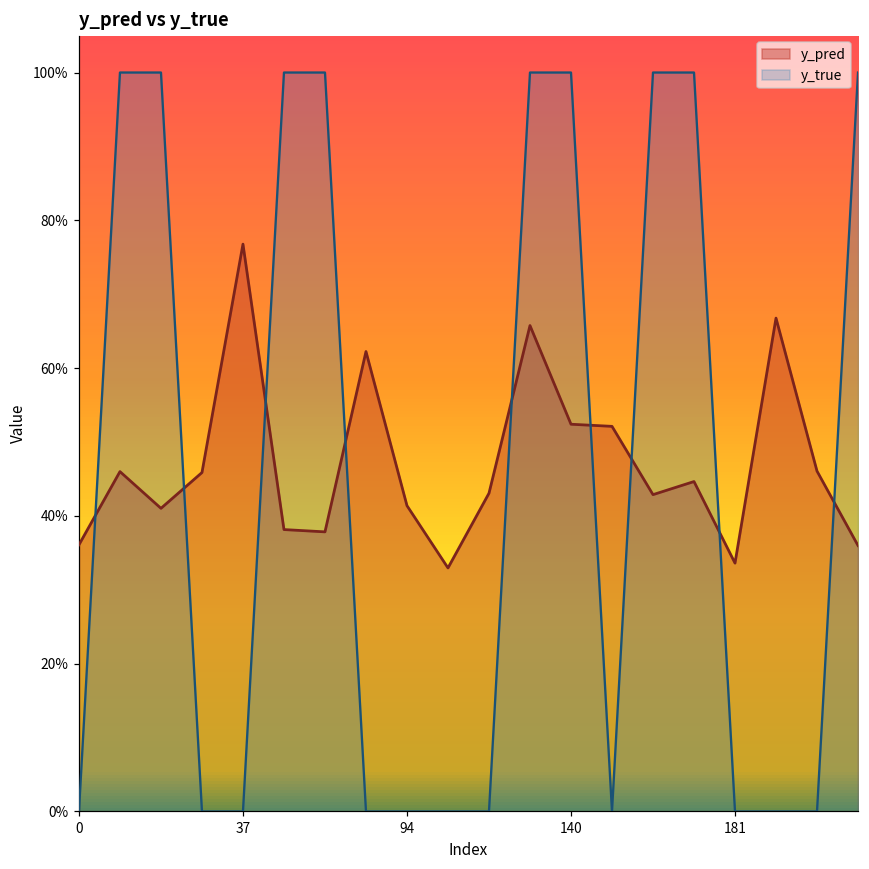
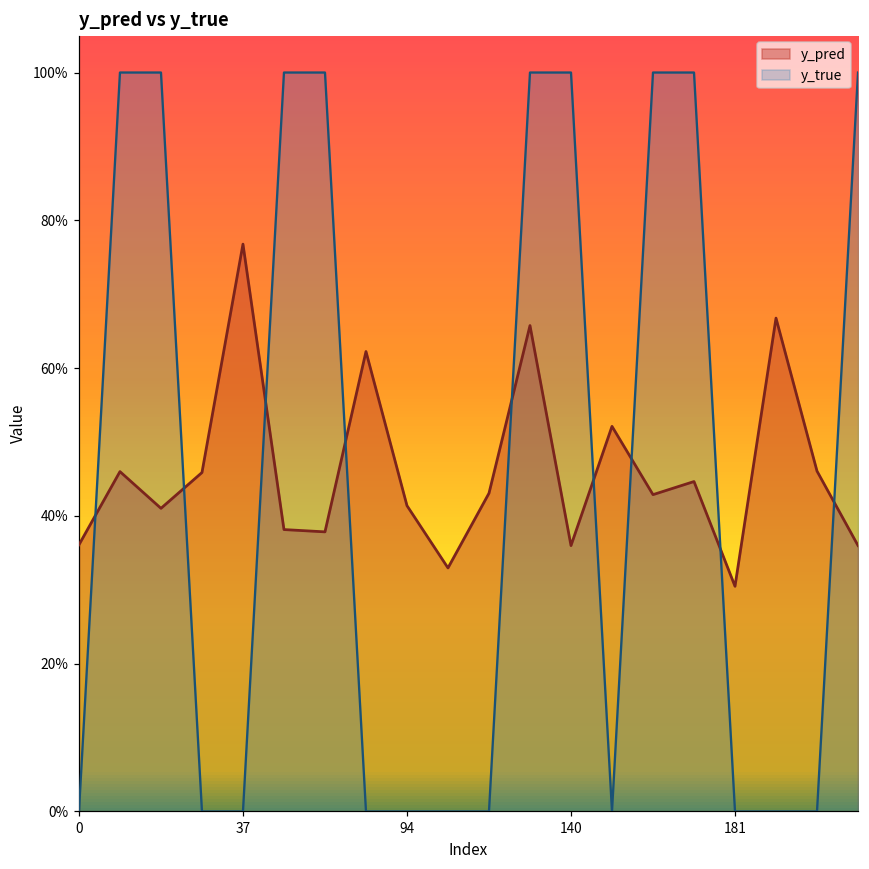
  {
    "y_pred": {
      "0": "36%",
      "37": "77%",
      "94": "41%",
-     "140": "52%",
-     "181": "34%"
+     "140": "36%",
+     "181": "30%"
    },
    "y_true": {
      "0": "0%",
      "37": "0%",
      "94": "0%",
      "140": "100%",
      "181": "0%"
    }
  }
